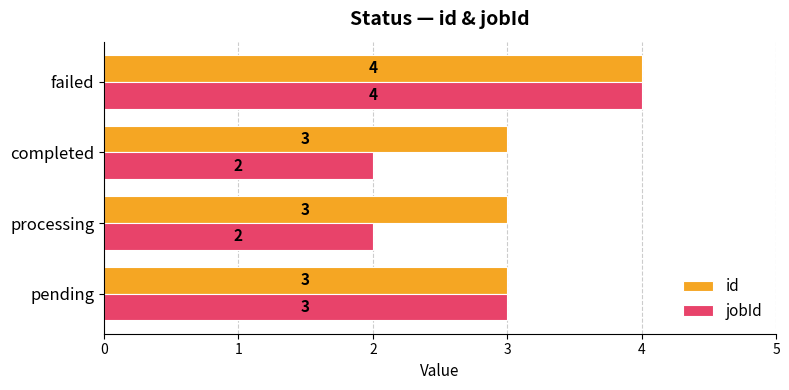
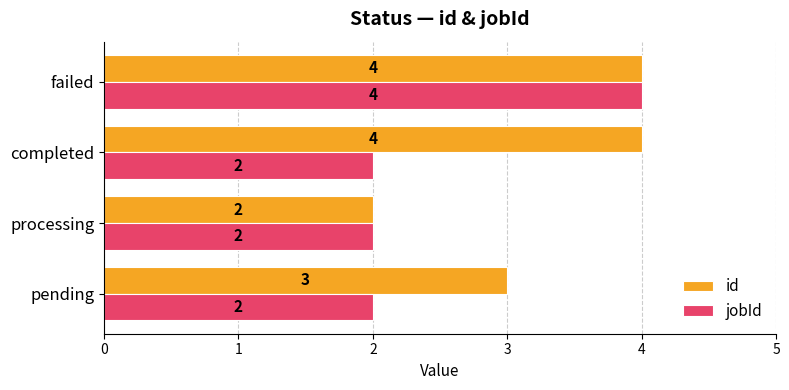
  {
    "id": {
      "failed": 4,
-     "completed": 3,
-     "processing": 3,
+     "completed": 4,
+     "processing": 2,
      "pending": 3
    },
    "jobId": {
      "failed": 4,
      "completed": 2,
      "processing": 2,
-     "pending": 3
+     "pending": 2
    }
  }
